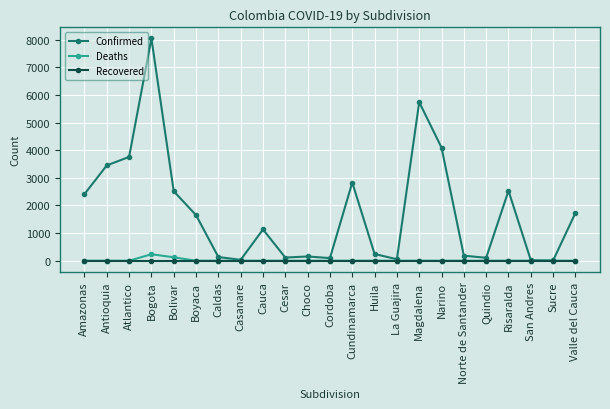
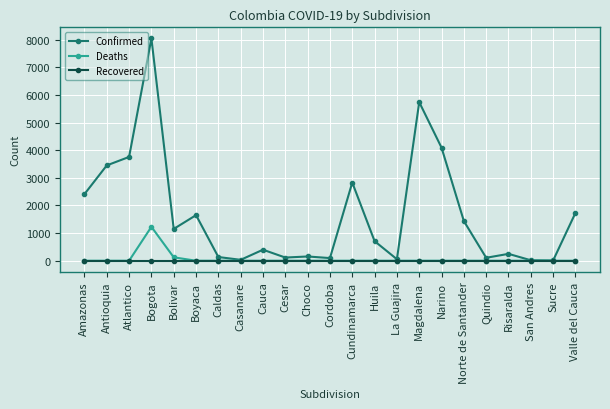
  {
    "Confirmed": {
      "Amazonas": 2400,
      "Antioquia": 3500,
      "Atlantico": 3800,
      "Bogota": 8000,
-     "Bolivar": 2500,
+     "Bolivar": 1200,
      "Boyaca": 1700,
      "Caldas": 100,
-     "Cauca": 1100,
+     "Cauca": 400,
      "Cesar": 100,
      "Choco": 200,
      "Cordoba": 100,
      "Cundinamarca": 2800,
-     "Huila": 200,
+     "Huila": 700,
      "Magdalena": 5700,
      "Narino": 4100,
-     "Norte de Santander": 200,
+     "Norte de Santander": 1400,
      "Quindio": 100,
-     "Risaralda": 2500,
+     "Risaralda": 200,
      "Valle del Cauca": 1700
    },
    "Deaths": {
-     "Bogota": 200,
+     "Bogota": 1200,
      "Bolivar": 100
    },
    "Recovered": {
      "Bogota": 0,
      "Bolivar": 0
    }
  }
